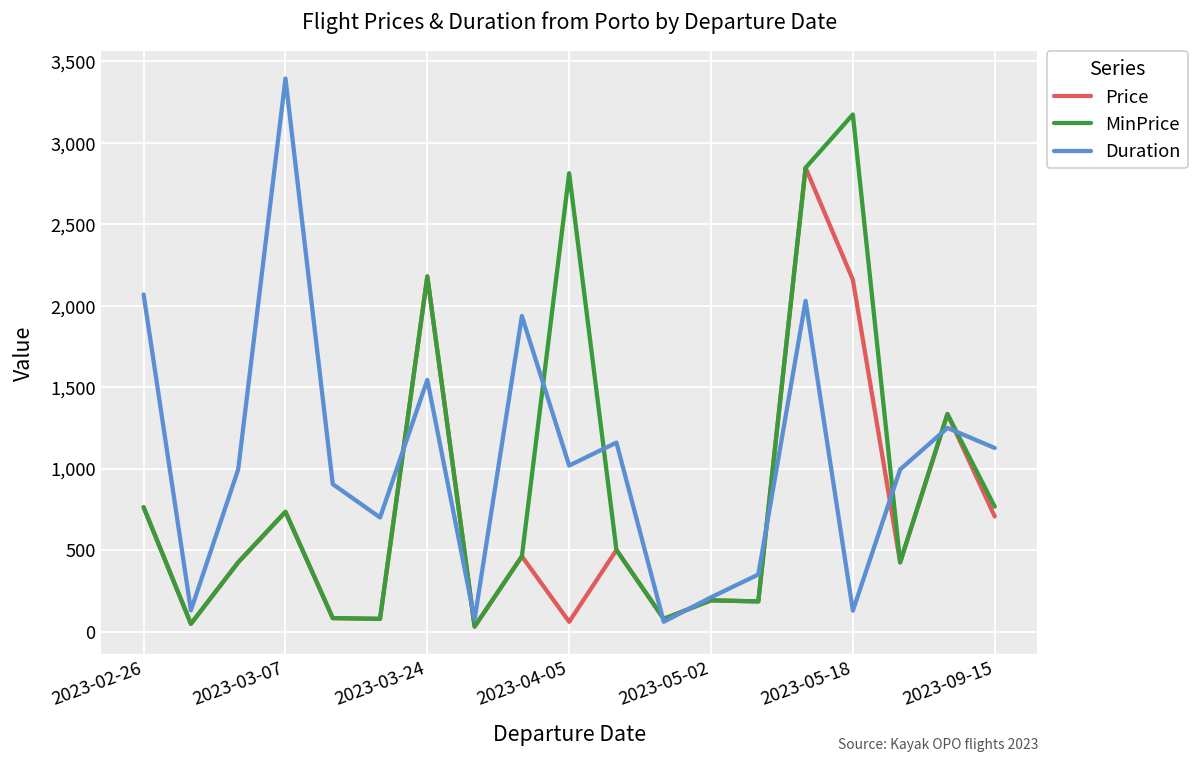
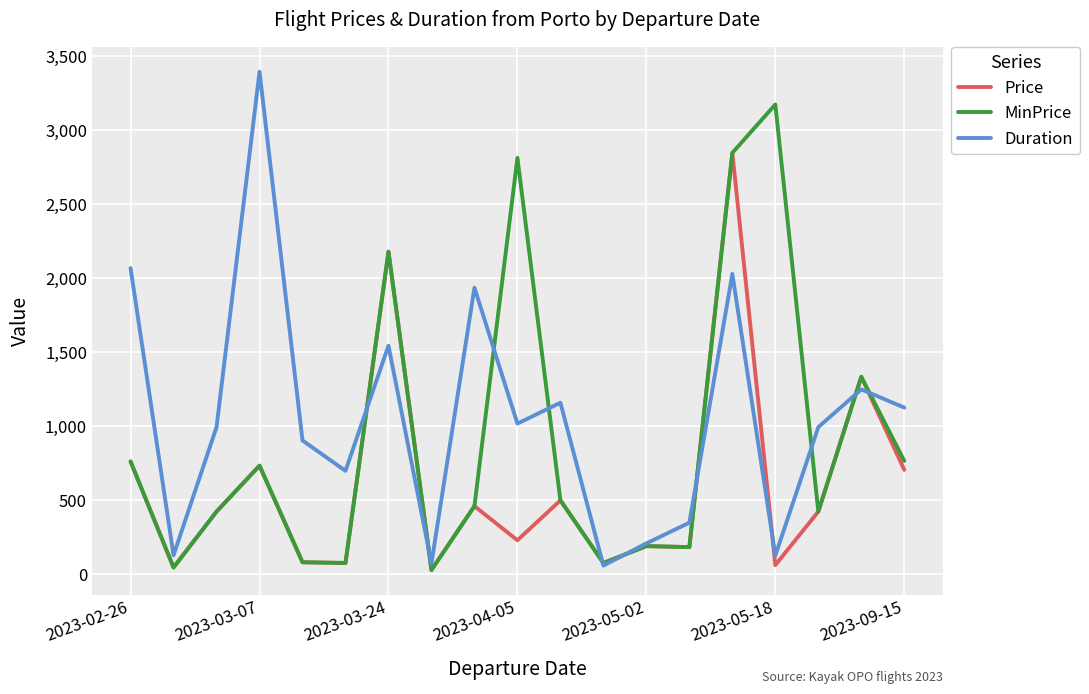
  {
    "Price": {
-     "2023-04-05": "60",
-     "2023-05-18": "2,160",
+     "2023-04-05": "230",
+     "2023-05-18": "60",
      "2023-09-15": "710"
    },
    "MinPrice": {
      "2023-04-05": "2,810",
      "2023-05-18": "3,170",
      "2023-09-15": "770"
    },
    "Duration": {
      "2023-02-26": "2,070",
      "2023-03-07": "3,400",
      "2023-03-24": "1,550",
      "2023-04-05": "1,020",
      "2023-05-02": "210",
      "2023-05-18": "130",
      "2023-09-15": "1,130"
    }
  }
